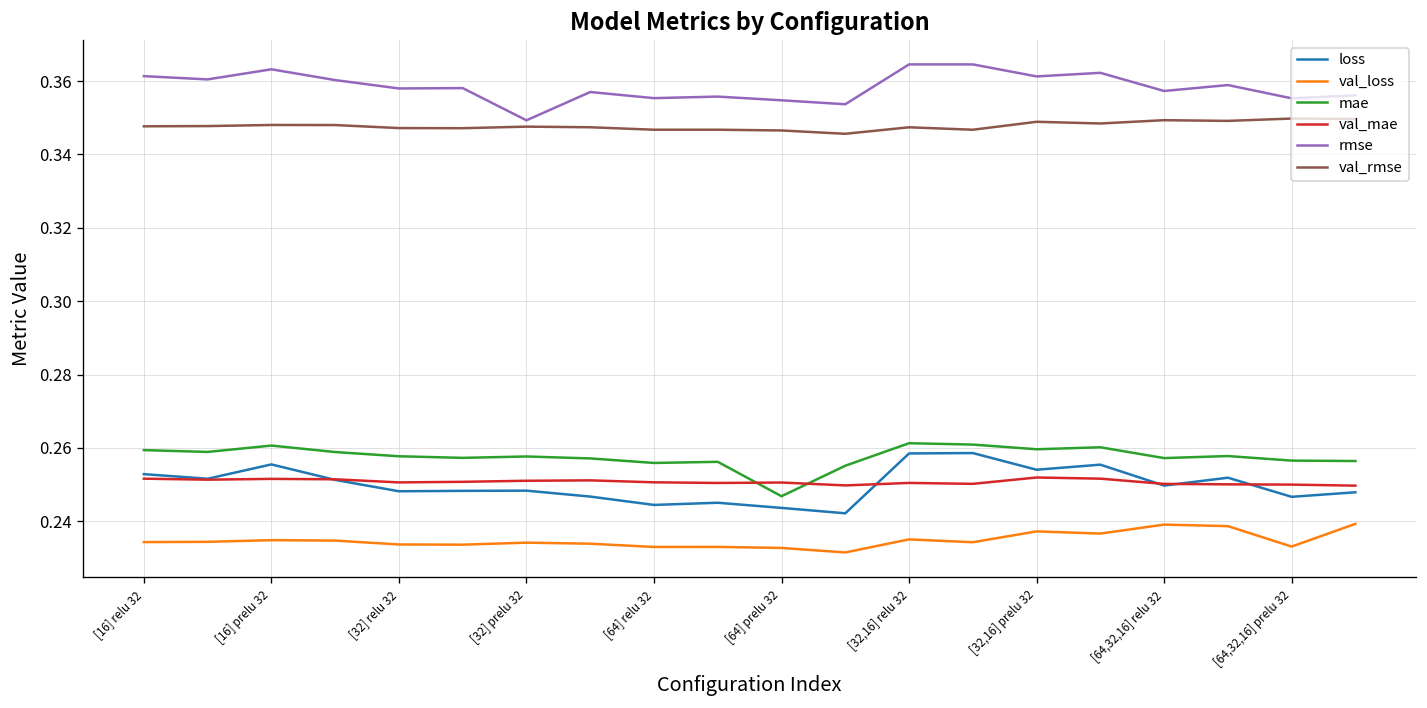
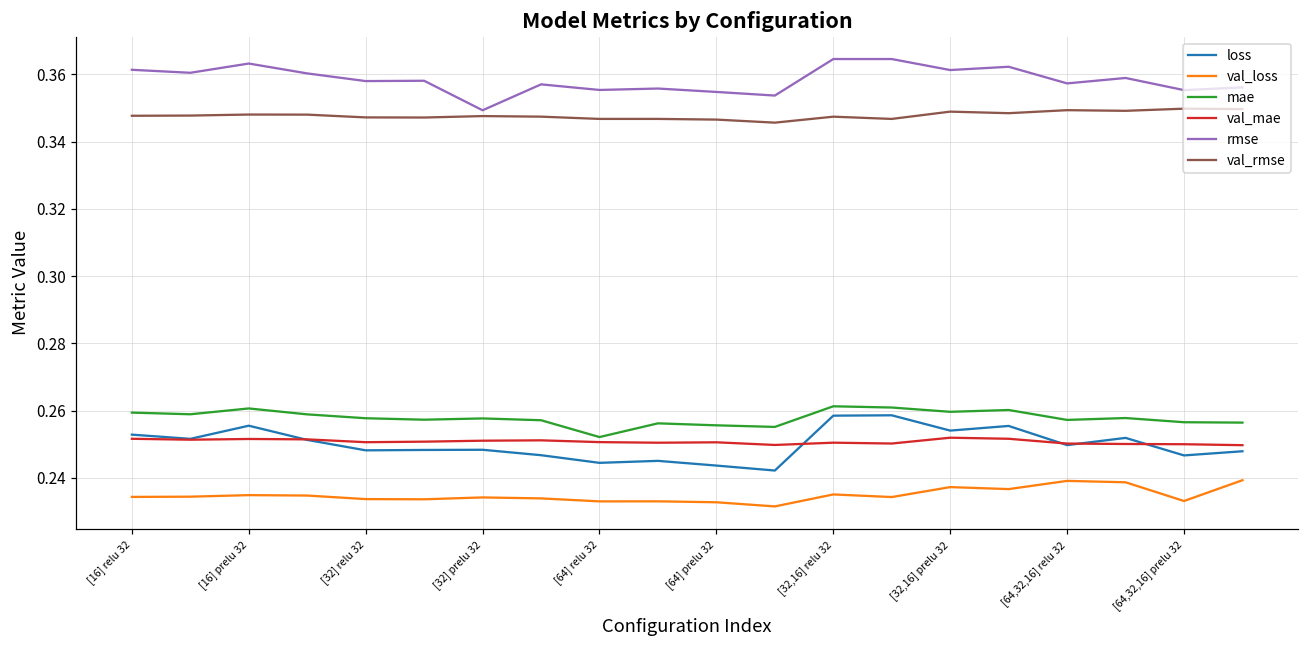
  {
    "loss": {
      "[16] relu 32": 0.253,
      "[16] prelu 32": 0.256,
      "[32] relu 32": 0.248,
      "[32] prelu 32": 0.248,
      "[64] relu 32": 0.244,
      "[64] prelu 32": 0.244,
      "[32,16] relu 32": 0.258,
      "[32,16] prelu 32": 0.254,
      "[64,32,16] prelu 32": 0.247
    },
    "val_loss": {
      "[16] relu 32": 0.234,
      "[16] prelu 32": 0.235,
      "[32] relu 32": 0.234,
      "[32] prelu 32": 0.234,
      "[64] relu 32": 0.233,
      "[64] prelu 32": 0.233,
      "[32,16] relu 32": 0.235,
      "[32,16] prelu 32": 0.237,
      "[64,32,16] relu 32": 0.239,
      "[64,32,16] prelu 32": 0.233
    },
    "mae": {
      "[16] relu 32": 0.259,
      "[16] prelu 32": 0.261,
      "[32] relu 32": 0.258,
      "[32] prelu 32": 0.258,
-     "[64] relu 32": 0.256,
-     "[64] prelu 32": 0.247,
+     "[64] relu 32": 0.252,
+     "[64] prelu 32": 0.256,
      "[32,16] relu 32": 0.261,
      "[32,16] prelu 32": 0.260,
      "[64,32,16] relu 32": 0.257,
      "[64,32,16] prelu 32": 0.257
    },
    "val_mae": {
      "[16] relu 32": 0.252,
      "[16] prelu 32": 0.252,
      "[32] relu 32": 0.251,
      "[32] prelu 32": 0.251,
      "[64] relu 32": 0.251,
      "[64] prelu 32": 0.251,
      "[32,16] relu 32": 0.250,
      "[32,16] prelu 32": 0.252,
      "[64,32,16] prelu 32": 0.250
    },
    "rmse": {
      "[16] relu 32": 0.361,
      "[16] prelu 32": 0.363,
      "[32] relu 32": 0.358,
      "[32] prelu 32": 0.349,
      "[64] relu 32": 0.355,
      "[64] prelu 32": 0.355,
      "[32,16] relu 32": 0.365,
      "[32,16] prelu 32": 0.361,
      "[64,32,16] relu 32": 0.357
    },
    "val_rmse": {
      "[16] relu 32": 0.348,
      "[16] prelu 32": 0.348,
      "[32] relu 32": 0.347,
      "[32] prelu 32": 0.348,
      "[64] relu 32": 0.347,
      "[64] prelu 32": 0.347,
      "[32,16] relu 32": 0.347,
      "[32,16] prelu 32": 0.349,
      "[64,32,16] relu 32": 0.349
    }
  }
